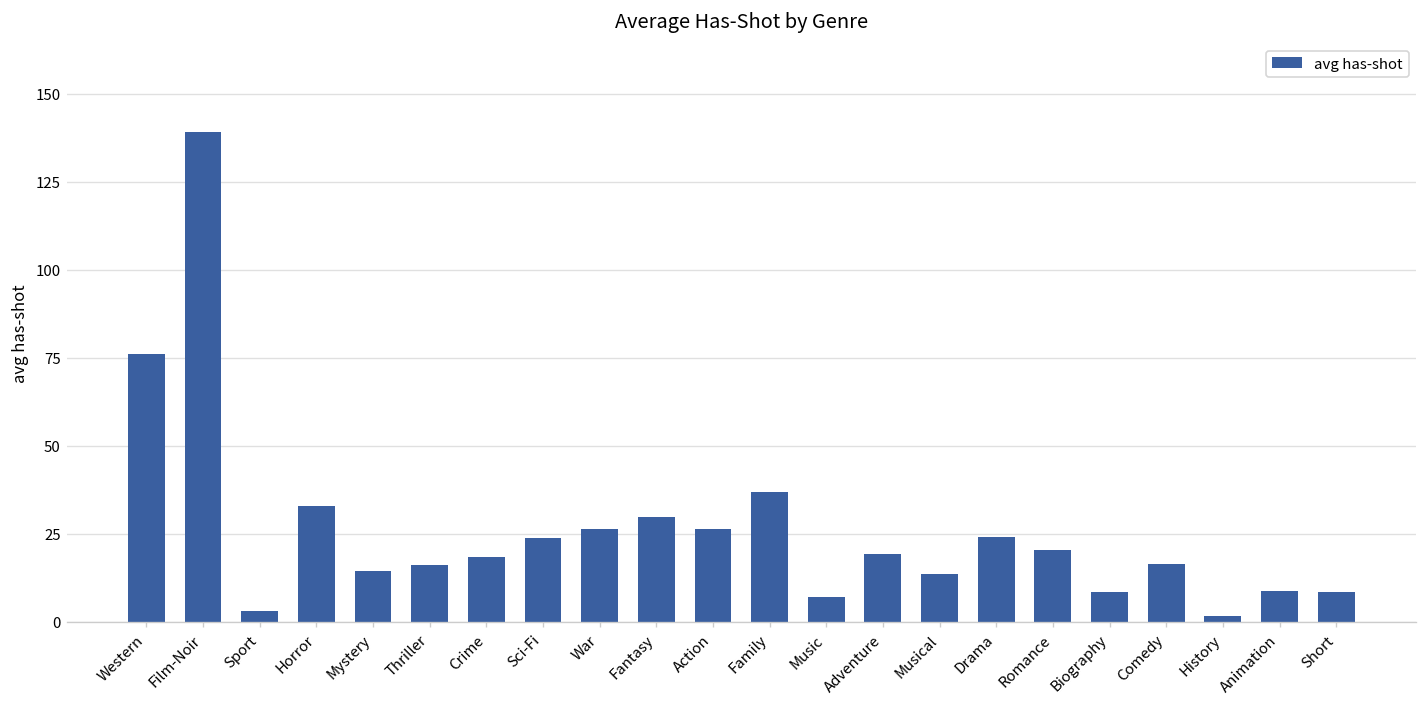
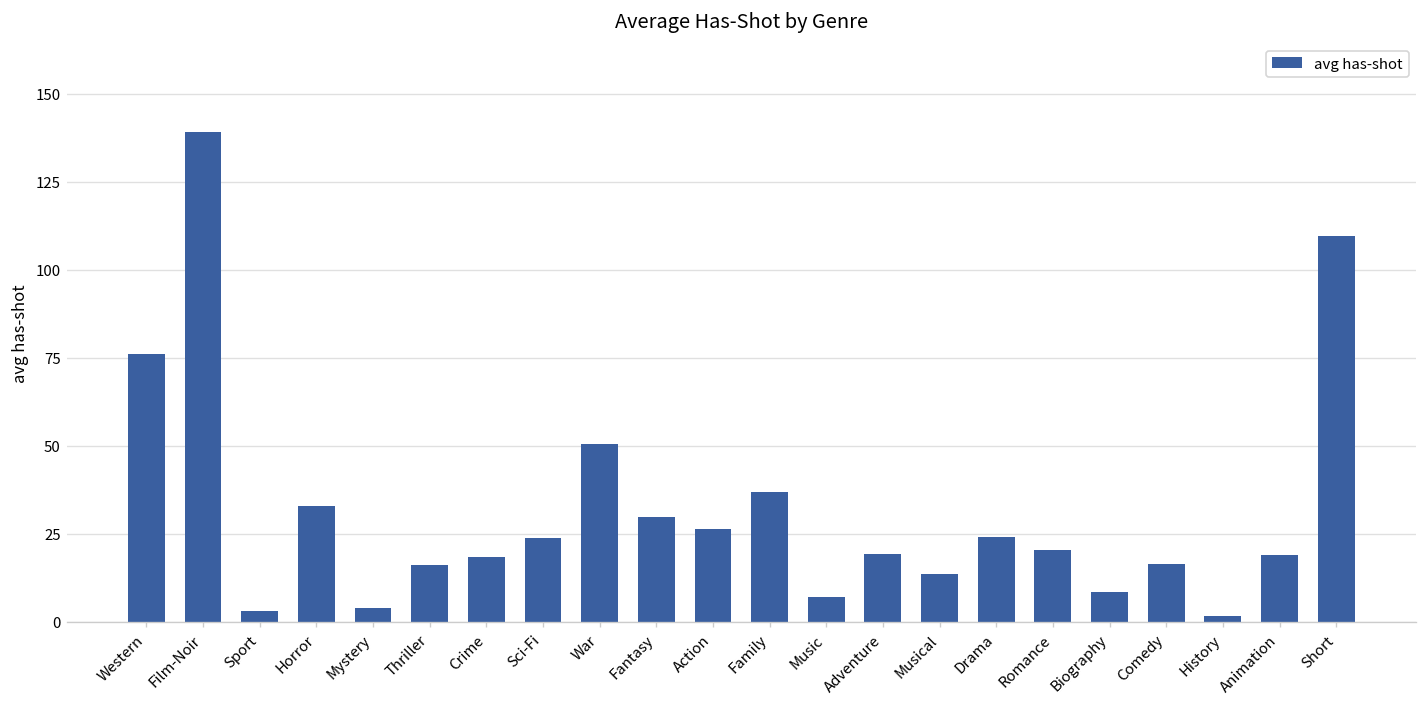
  {
    "Western": 76,
    "Film-Noir": 139,
    "Sport": 3,
    "Horror": 33,
-   "Mystery": 14,
+   "Mystery": 4,
    "Thriller": 16,
    "Crime": 18,
    "Sci-Fi": 24,
-   "War": 26,
+   "War": 50,
    "Fantasy": 30,
    "Action": 26,
    "Family": 37,
    "Music": 7,
    "Adventure": 19,
    "Musical": 14,
    "Drama": 24,
    "Romance": 21,
    "Biography": 8,
    "Comedy": 16,
    "History": 2,
-   "Animation": 9,
-   "Short": 8
+   "Animation": 19,
+   "Short": 110
  }
